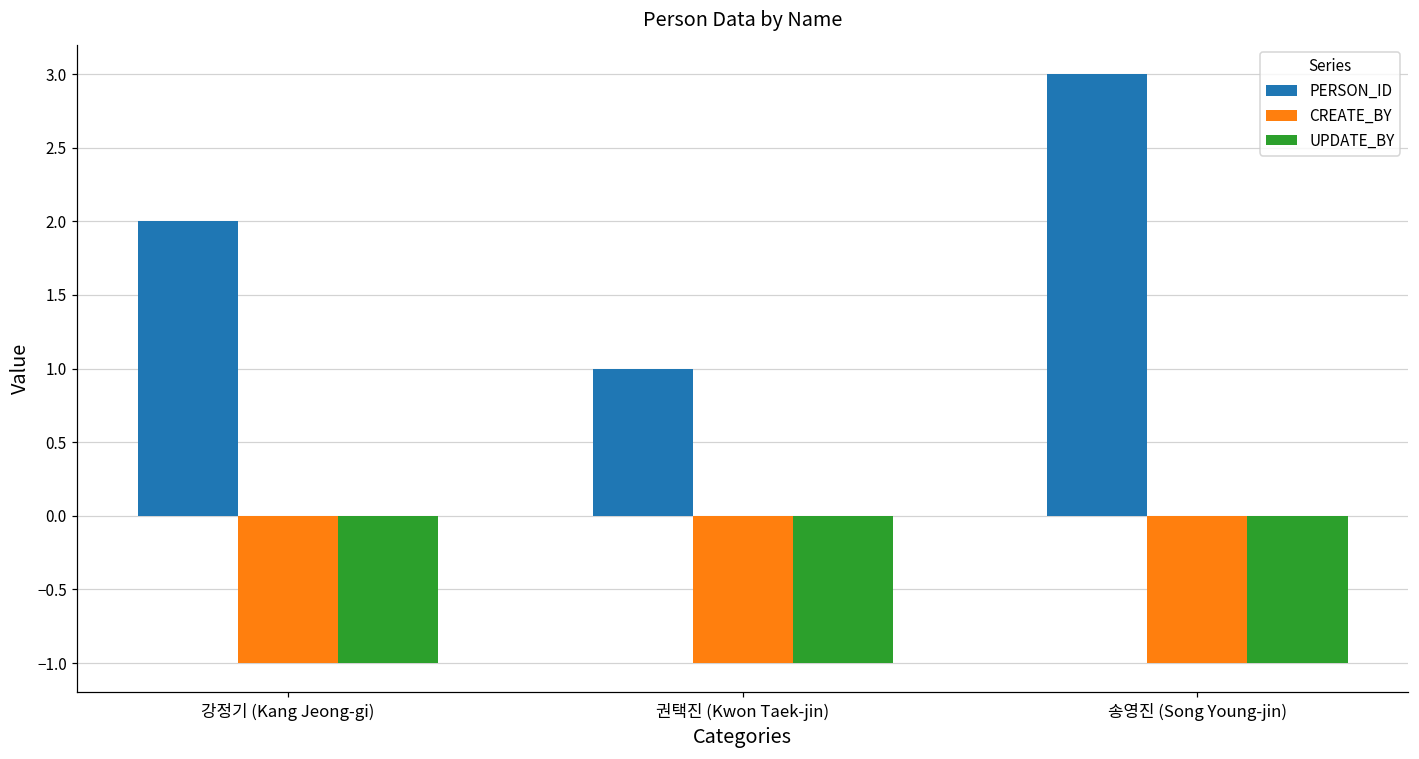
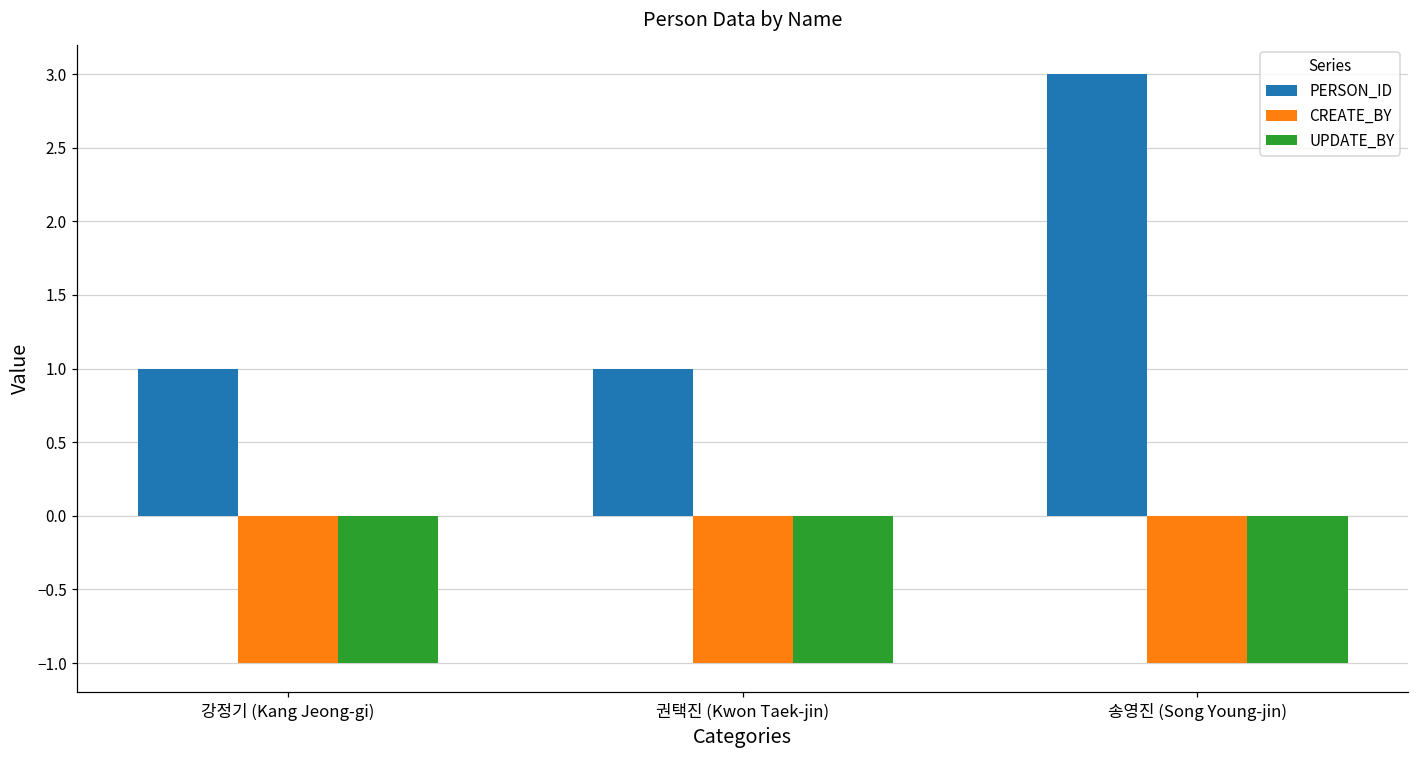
  {
    "PERSON_ID": {
-     "강정기 (Kang Jeong-gi)": 2,
+     "강정기 (Kang Jeong-gi)": 1,
      "권택진 (Kwon Taek-jin)": 1,
      "송영진 (Song Young-jin)": 3
    },
    "CREATE_BY": {
      "강정기 (Kang Jeong-gi)": -1,
      "권택진 (Kwon Taek-jin)": -1,
      "송영진 (Song Young-jin)": -1
    },
    "UPDATE_BY": {
      "강정기 (Kang Jeong-gi)": -1,
      "권택진 (Kwon Taek-jin)": -1,
      "송영진 (Song Young-jin)": -1
    }
  }
